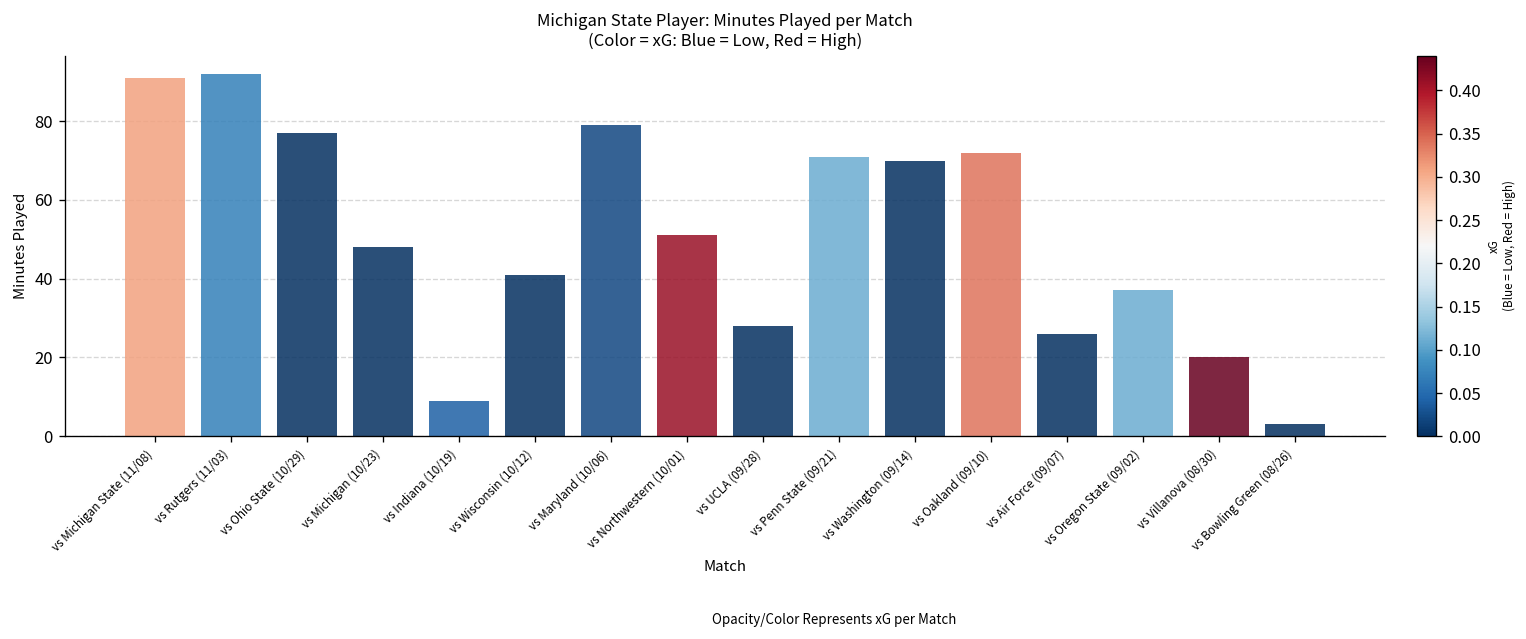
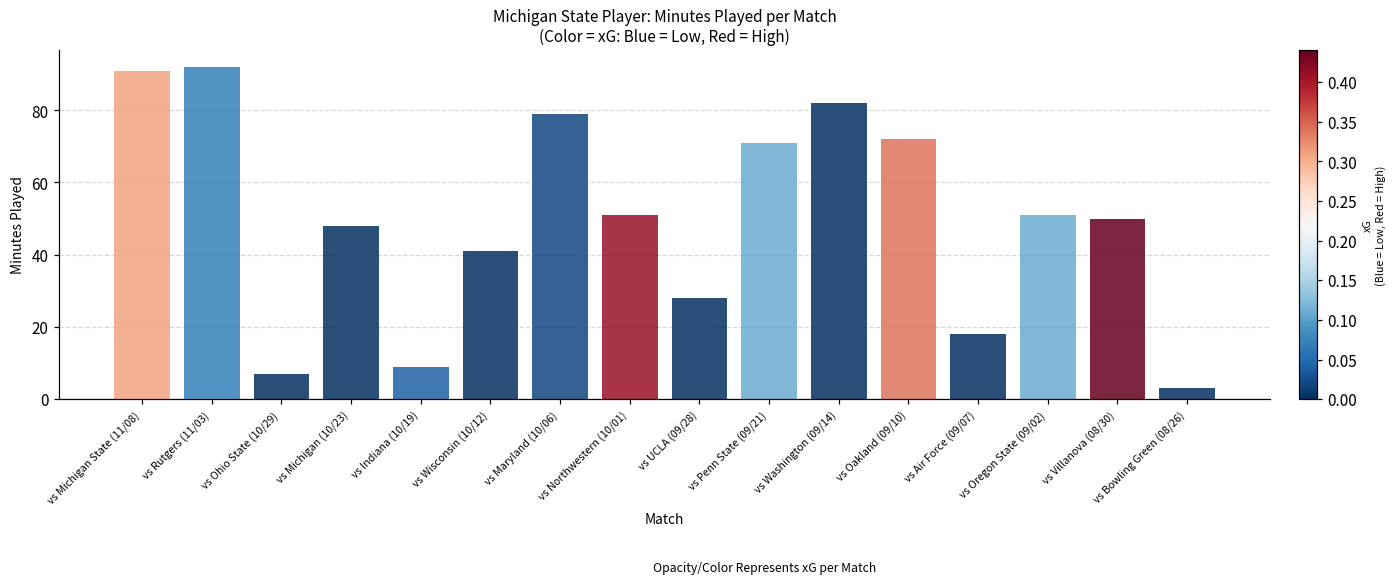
  {
    "vs Michigan State (11/08)": 91,
    "vs Rutgers (11/03)": 92,
-   "vs Ohio State (10/29)": 77,
+   "vs Ohio State (10/29)": 7,
    "vs Michigan (10/23)": 48,
    "vs Indiana (10/19)": 9,
    "vs Wisconsin (10/12)": 41,
    "vs Maryland (10/06)": 79,
    "vs Northwestern (10/01)": 51,
    "vs UCLA (09/28)": 28,
    "vs Penn State (09/21)": 71,
-   "vs Washington (09/14)": 70,
+   "vs Washington (09/14)": 82,
    "vs Oakland (09/10)": 72,
-   "vs Air Force (09/07)": 26,
-   "vs Oregon State (09/02)": 37,
-   "vs Villanova (08/30)": 20,
+   "vs Air Force (09/07)": 18,
+   "vs Oregon State (09/02)": 51,
+   "vs Villanova (08/30)": 50,
    "vs Bowling Green (08/26)": 3
  }
